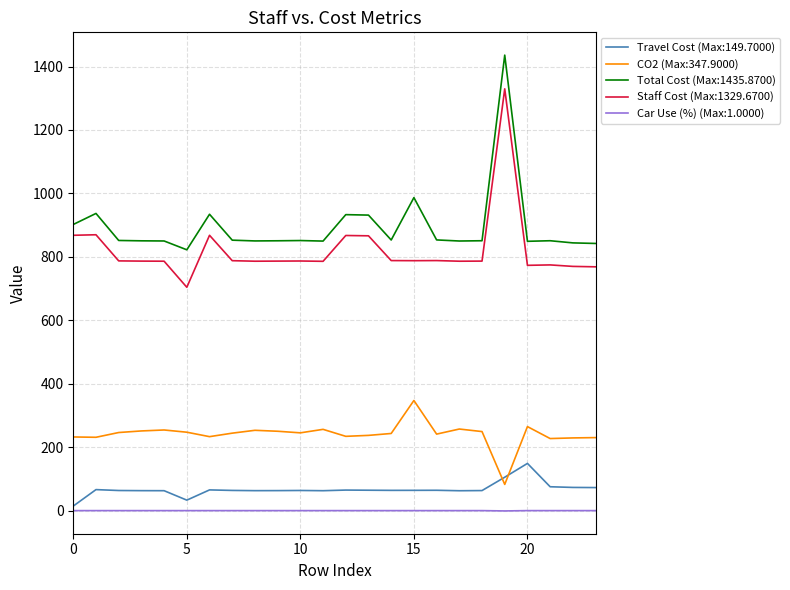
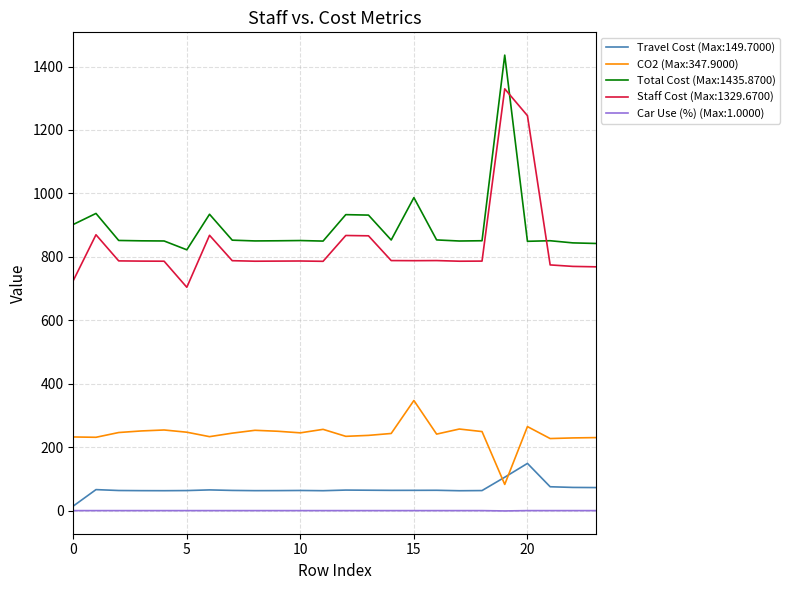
  {
    "Travel Cost (Max:149.7000)": {
      "0": 20,
-     "5": 30,
+     "5": 60,
      "10": 60,
      "15": 60,
      "20": 150
    },
    "CO2 (Max:347.9000)": {
      "0": 230,
      "5": 250,
      "10": 250,
      "15": 350,
      "20": 270
    },
    "Total Cost (Max:1435.8700)": {
      "0": 900,
      "5": 820,
      "10": 850,
      "15": 990,
      "20": 850
    },
    "Staff Cost (Max:1329.6700)": {
-     "0": 870,
+     "0": 730,
      "5": 700,
      "10": 790,
      "15": 790,
-     "20": 770
+     "20": 1250
    },
    "Car Use (%) (Max:1.0000)": {
      "0": 0,
      "5": 0,
      "10": 0,
      "15": 0,
      "20": 0
    }
  }
